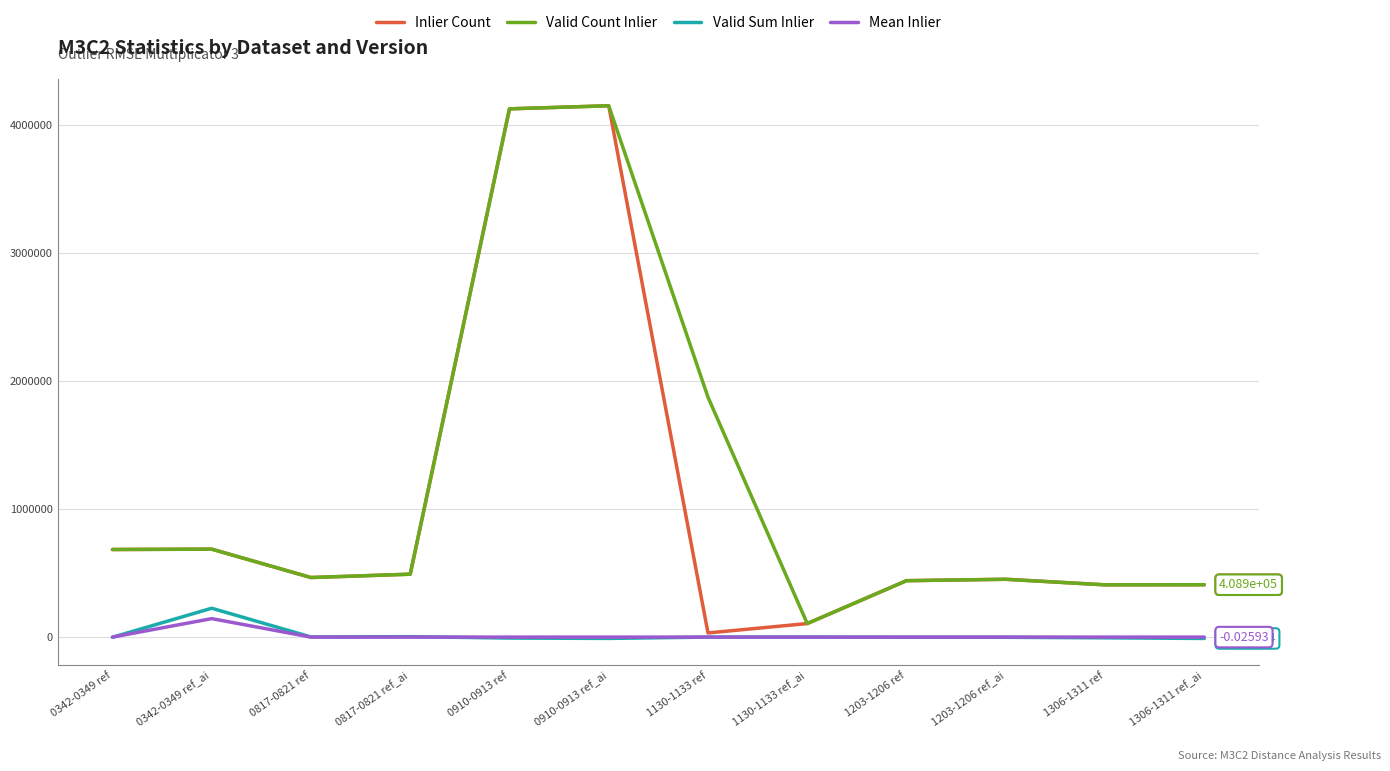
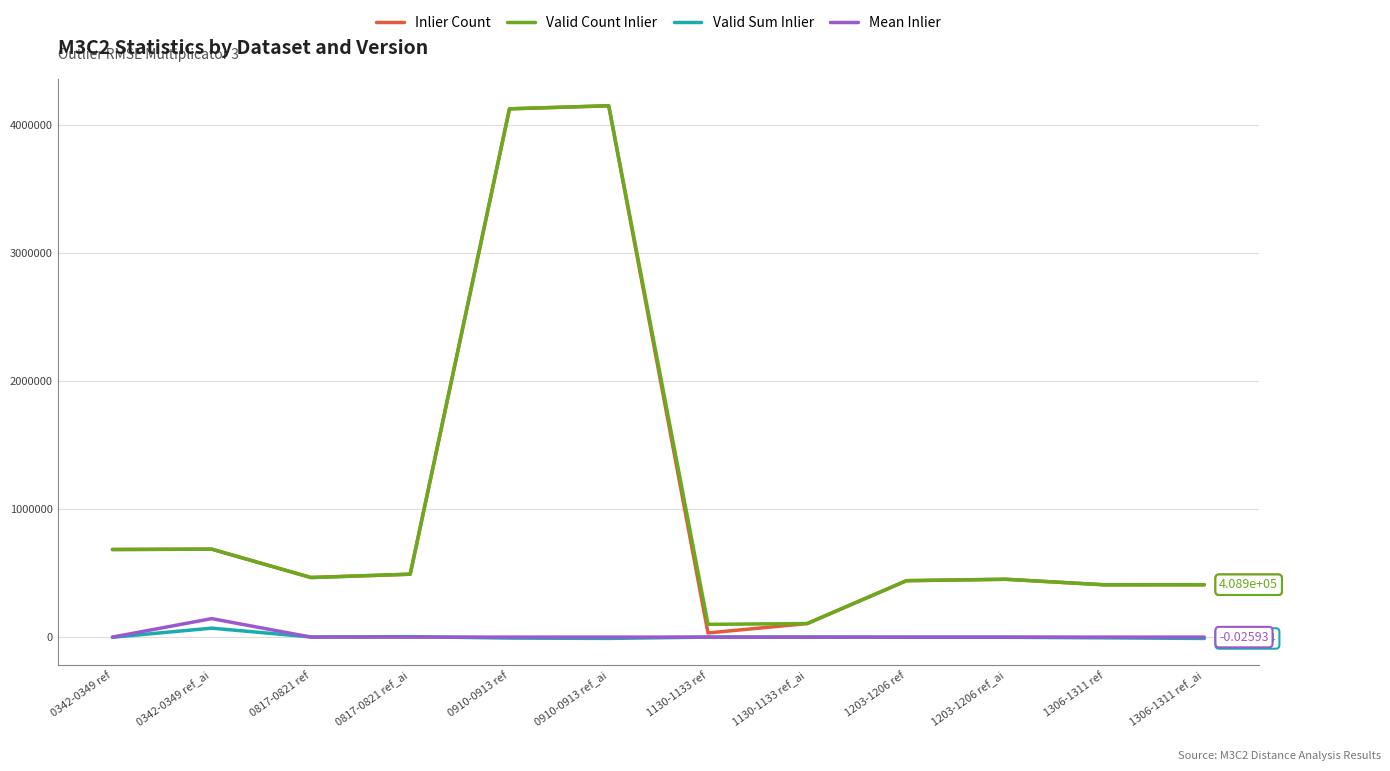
  {
    "Inlier Count": {
      "1130-1133 ref": 30000
    },
    "Valid Count Inlier": {
-     "1130-1133 ref": 1870000
+     "1130-1133 ref": 100000
    },
    "Valid Sum Inlier": {
-     "0342-0349 ref_ai": 230000
+     "0342-0349 ref_ai": 70000
    },
    "Mean Inlier": {
      "0342-0349 ref_ai": 140000
    }
  }
